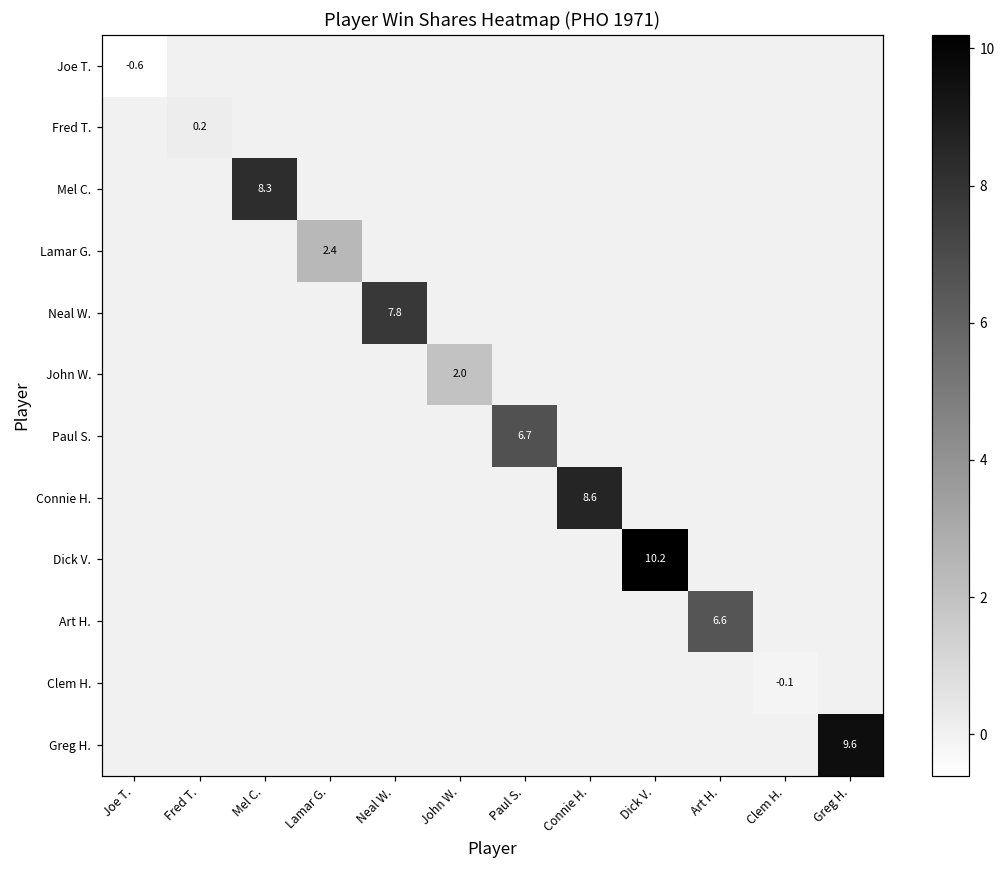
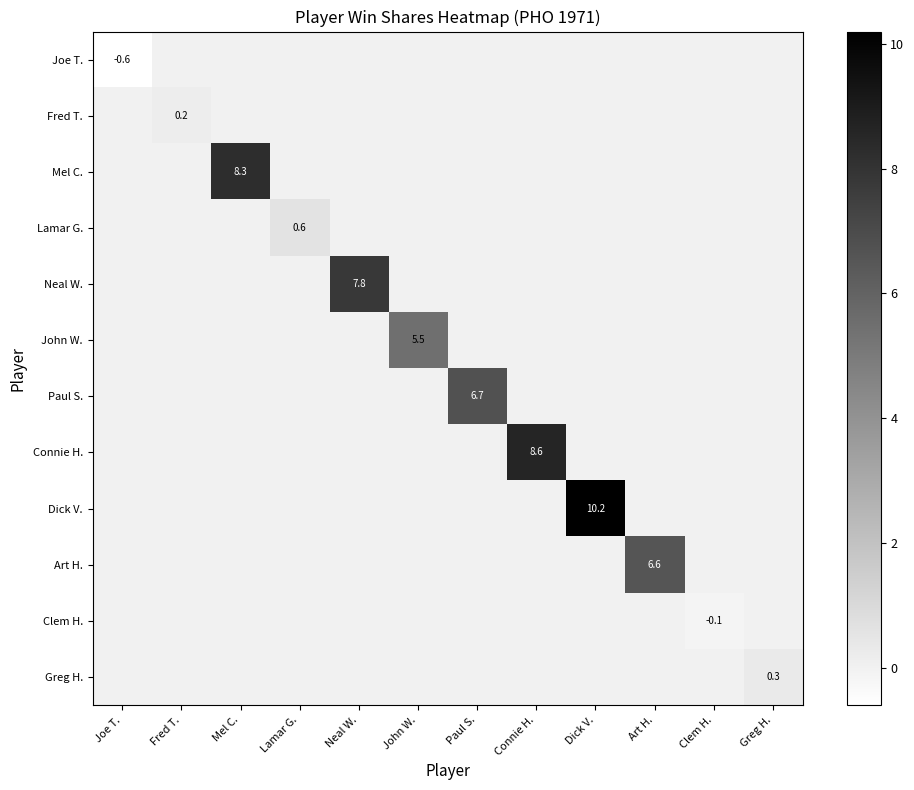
  {
    "Joe T.": {
      "Joe T.": -0.6
    },
    "Fred T.": {
      "Fred T.": 0.2
    },
    "Mel C.": {
      "Mel C.": 8.3
    },
    "Lamar G.": {
-     "Lamar G.": 2.4
+     "Lamar G.": 0.6
    },
    "Neal W.": {
      "Neal W.": 7.8
    },
    "John W.": {
-     "John W.": 2.0
+     "John W.": 5.5
    },
    "Paul S.": {
      "Paul S.": 6.7
    },
    "Connie H.": {
      "Connie H.": 8.6
    },
    "Dick V.": {
      "Dick V.": 10.2
    },
    "Art H.": {
      "Art H.": 6.6
    },
    "Clem H.": {
      "Clem H.": -0.1
    },
    "Greg H.": {
-     "Greg H.": 9.6
+     "Greg H.": 0.3
    }
  }
